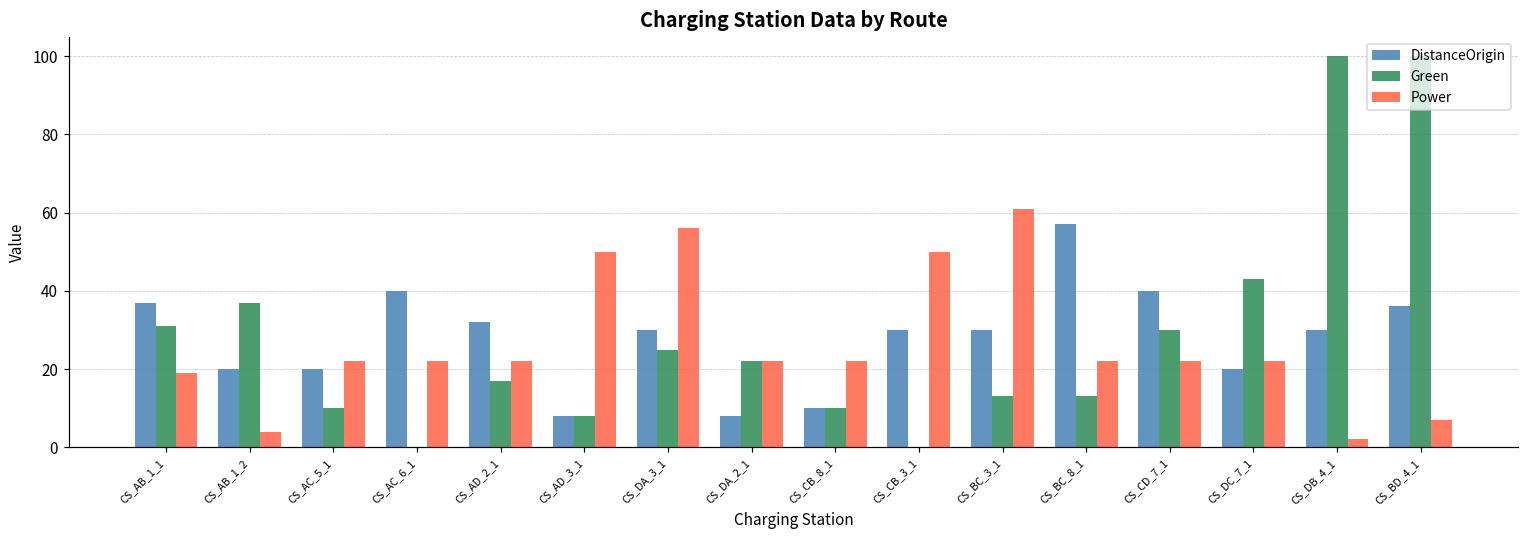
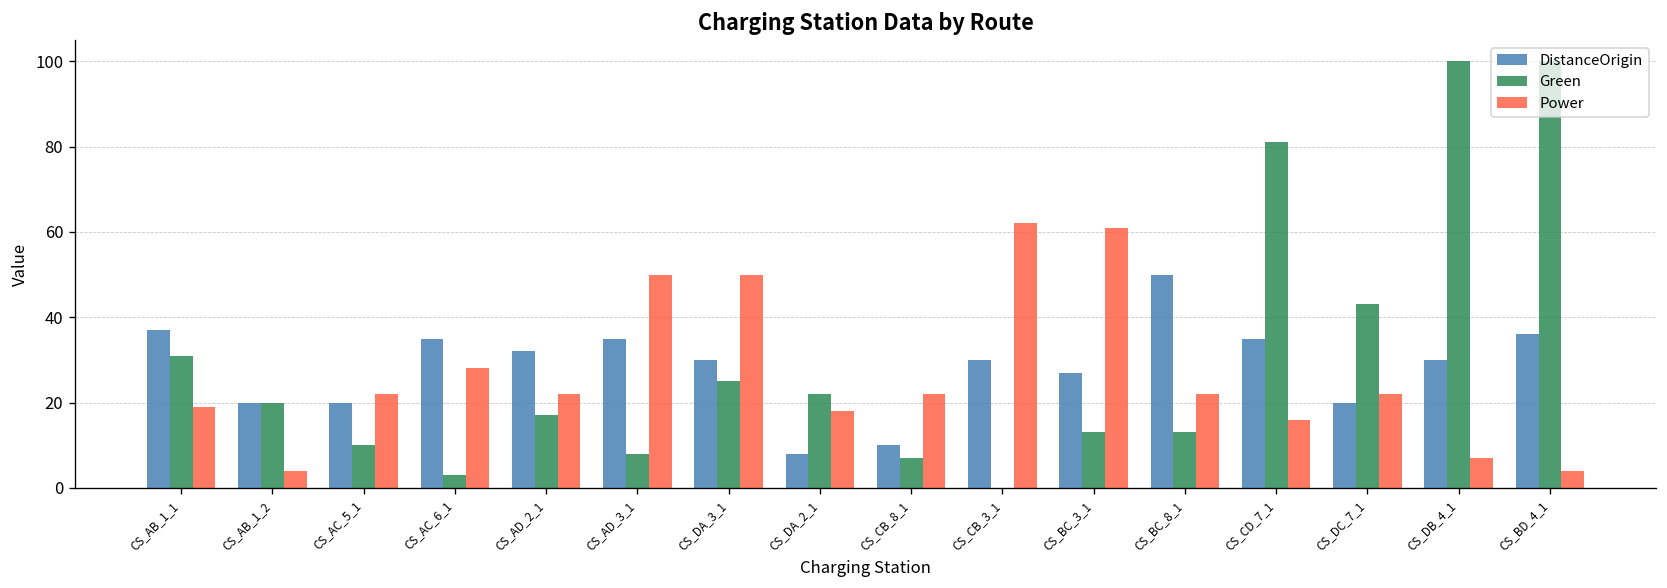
  {
    "DistanceOrigin": {
      "CS_AB_1_1": 37,
      "CS_AB_1_2": 20,
      "CS_AC_5_1": 20,
-     "CS_AC_6_1": 40,
+     "CS_AC_6_1": 35,
      "CS_AD_2_1": 32,
-     "CS_AD_3_1": 8,
+     "CS_AD_3_1": 35,
      "CS_DA_3_1": 30,
      "CS_DA_2_1": 8,
      "CS_CB_8_1": 10,
      "CS_CB_3_1": 30,
-     "CS_BC_3_1": 30,
-     "CS_BC_8_1": 57,
-     "CS_CD_7_1": 40,
+     "CS_BC_3_1": 27,
+     "CS_BC_8_1": 50,
+     "CS_CD_7_1": 35,
      "CS_DC_7_1": 20,
      "CS_DB_4_1": 30,
      "CS_BD_4_1": 36
    },
    "Green": {
      "CS_AB_1_1": 31,
-     "CS_AB_1_2": 37,
+     "CS_AB_1_2": 20,
      "CS_AC_5_1": 10,
-     "CS_AC_6_1": 0,
+     "CS_AC_6_1": 3,
      "CS_AD_2_1": 17,
      "CS_AD_3_1": 8,
      "CS_DA_3_1": 25,
      "CS_DA_2_1": 22,
-     "CS_CB_8_1": 10,
+     "CS_CB_8_1": 7,
      "CS_CB_3_1": 0,
      "CS_BC_3_1": 13,
      "CS_BC_8_1": 13,
-     "CS_CD_7_1": 30,
+     "CS_CD_7_1": 81,
      "CS_DC_7_1": 43,
      "CS_DB_4_1": 100
    },
    "Power": {
      "CS_AB_1_1": 19,
      "CS_AB_1_2": 4,
      "CS_AC_5_1": 22,
-     "CS_AC_6_1": 22,
+     "CS_AC_6_1": 28,
      "CS_AD_2_1": 22,
      "CS_AD_3_1": 50,
-     "CS_DA_3_1": 56,
-     "CS_DA_2_1": 22,
+     "CS_DA_3_1": 50,
+     "CS_DA_2_1": 18,
      "CS_CB_8_1": 22,
-     "CS_CB_3_1": 50,
+     "CS_CB_3_1": 62,
      "CS_BC_3_1": 61,
      "CS_BC_8_1": 22,
-     "CS_CD_7_1": 22,
+     "CS_CD_7_1": 16,
      "CS_DC_7_1": 22,
-     "CS_DB_4_1": 2,
-     "CS_BD_4_1": 7
+     "CS_DB_4_1": 7,
+     "CS_BD_4_1": 4
    }
  }
